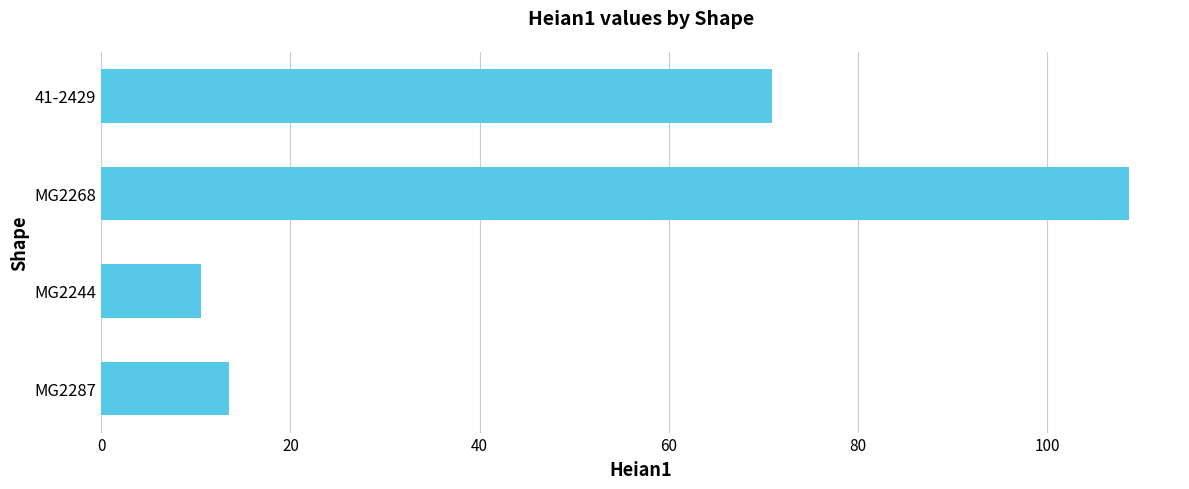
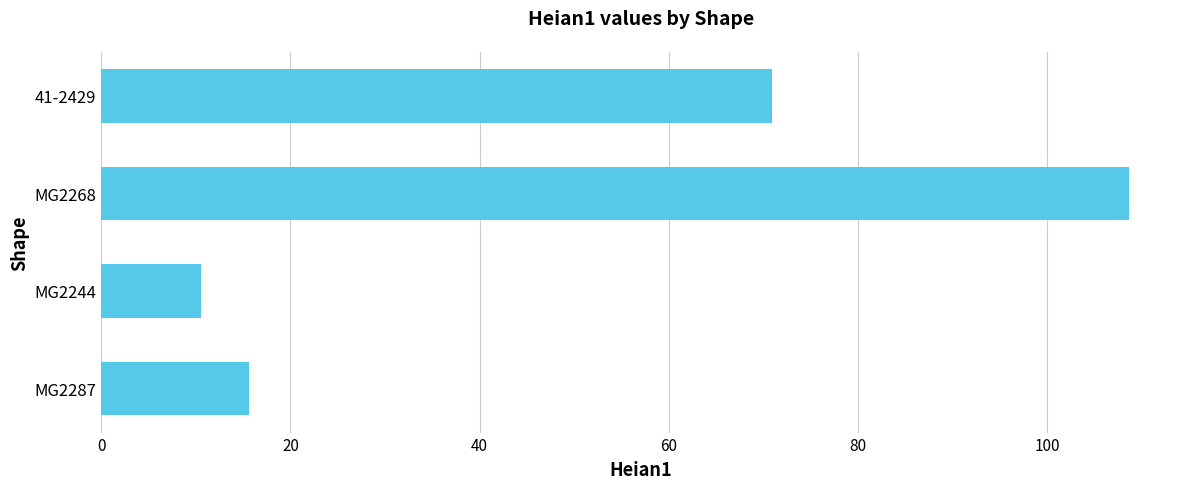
  {
    "41-2429": 71,
    "MG2268": 109,
    "MG2244": 11,
-   "MG2287": 13
+   "MG2287": 16
  }
